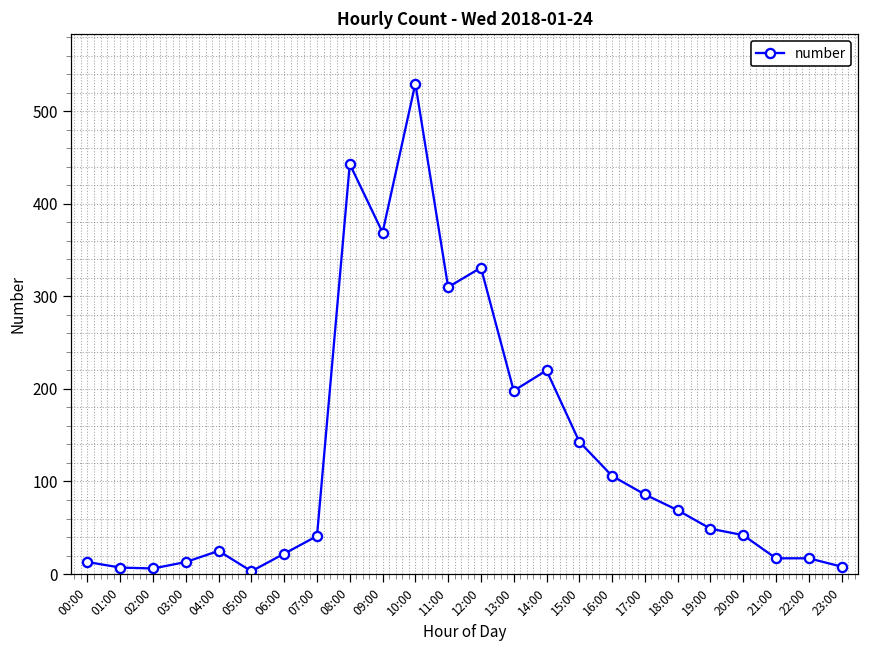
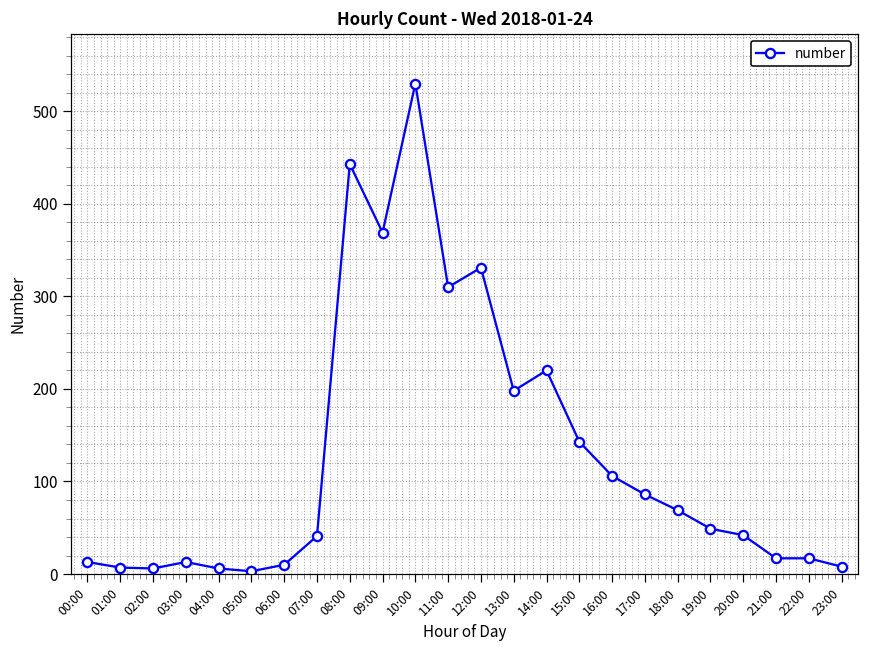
  {
    "00:00": 10,
    "01:00": 10,
    "02:00": 10,
    "03:00": 10,
-   "04:00": 30,
+   "04:00": 10,
    "05:00": 0,
-   "06:00": 20,
+   "06:00": 10,
    "07:00": 40,
    "08:00": 440,
    "09:00": 370,
    "10:00": 530,
    "11:00": 310,
    "12:00": 330,
    "13:00": 200,
    "14:00": 220,
    "15:00": 140,
    "16:00": 110,
    "17:00": 90,
    "18:00": 70,
    "19:00": 50,
    "20:00": 40,
    "21:00": 20,
    "22:00": 20,
    "23:00": 10
  }
